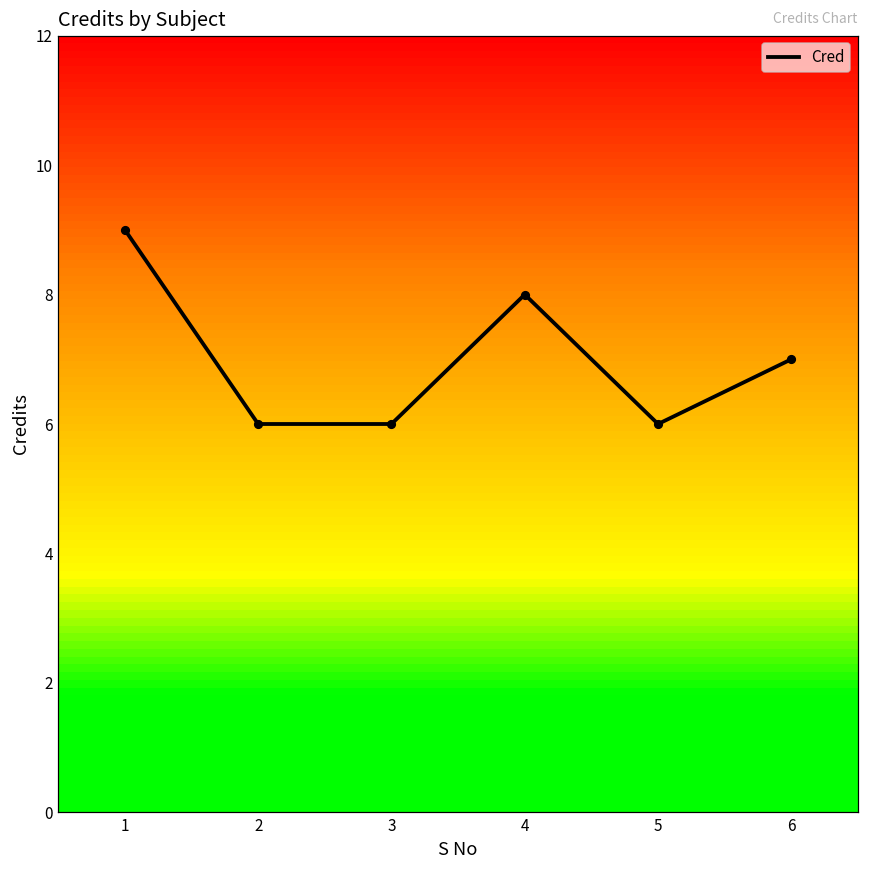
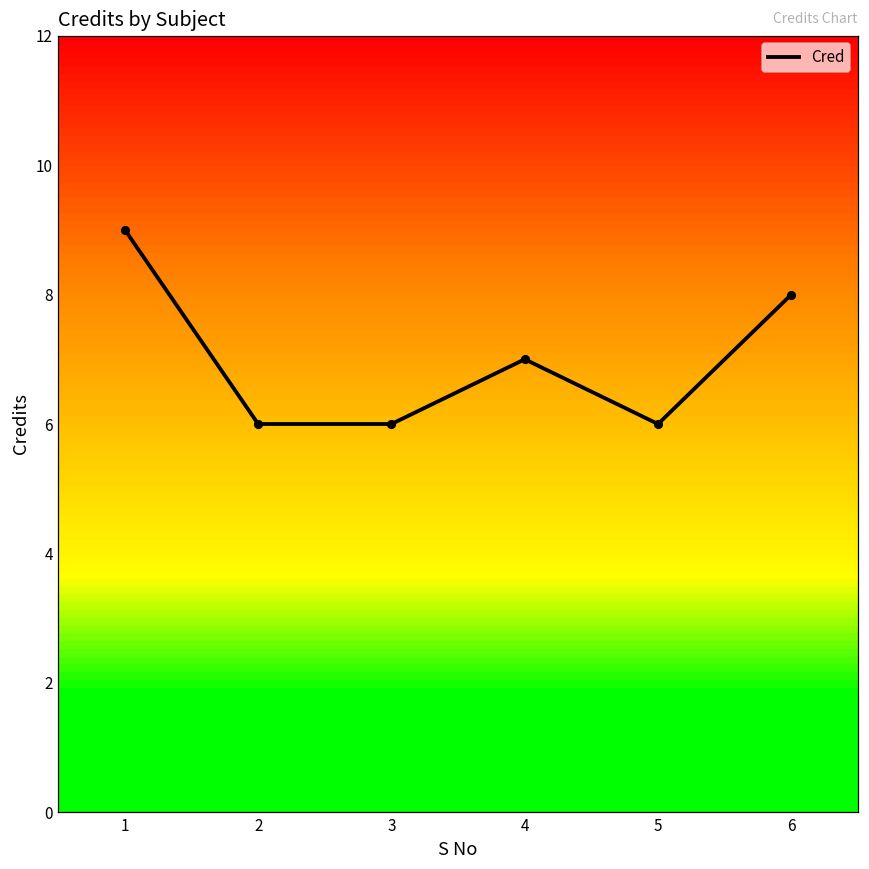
  {
    "1": 9,
    "2": 6,
    "3": 6,
-   "4": 8,
+   "4": 7,
    "5": 6,
-   "6": 7
+   "6": 8
  }
